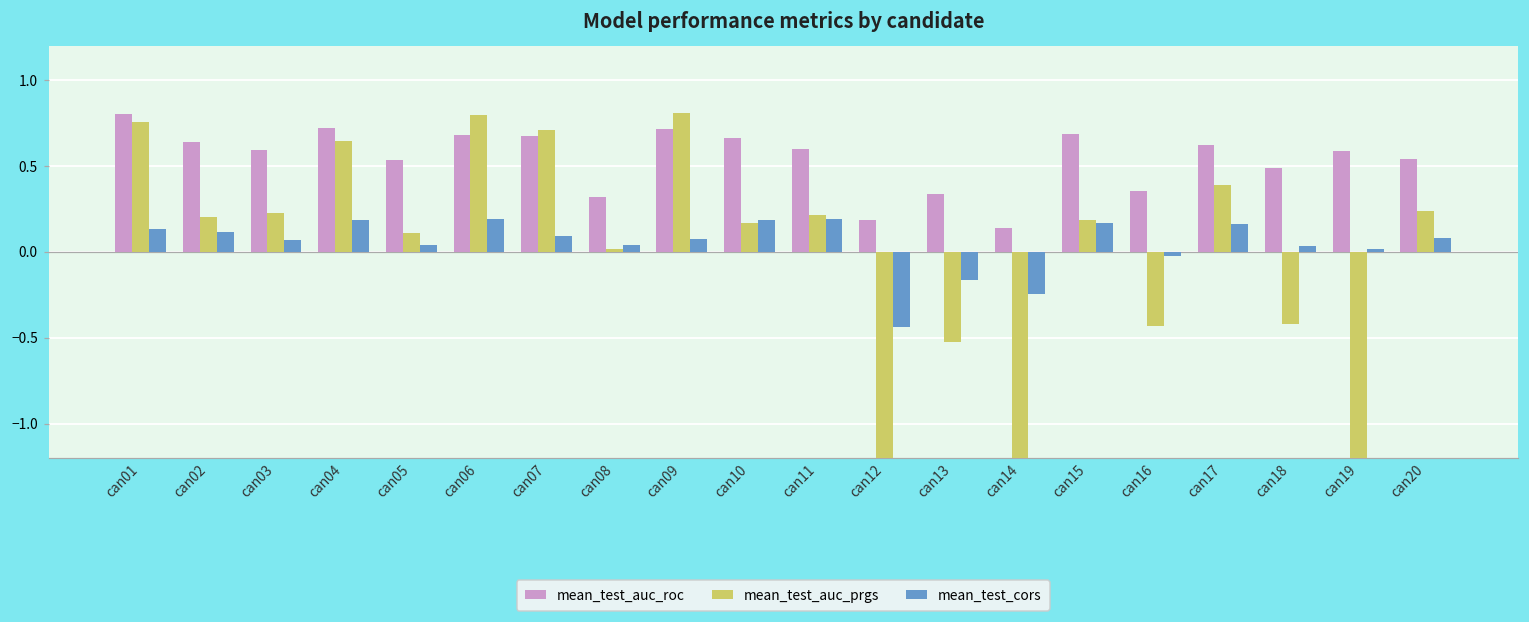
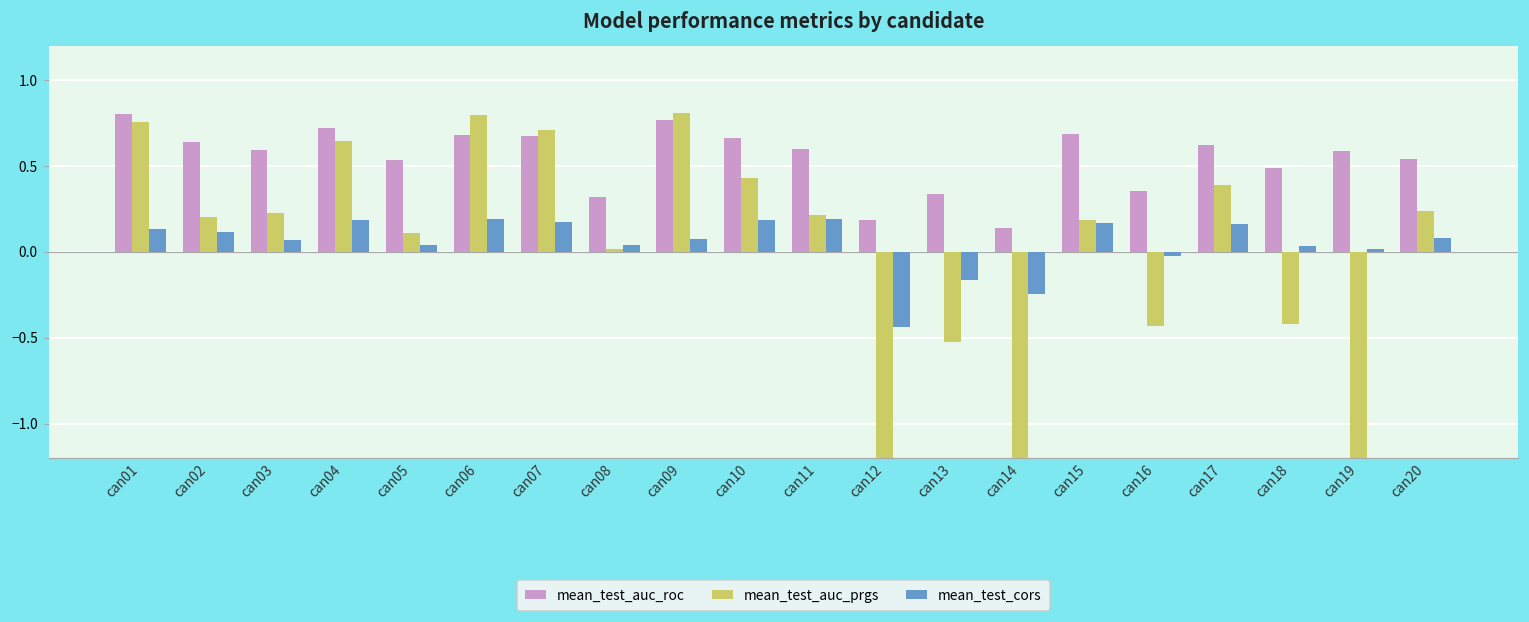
  {
    "mean_test_auc_roc": {
      "can01": 0.80,
      "can02": 0.64,
      "can03": 0.59,
      "can04": 0.72,
      "can05": 0.54,
      "can06": 0.68,
      "can07": 0.68,
      "can08": 0.32,
-     "can09": 0.71,
+     "can09": 0.77,
      "can10": 0.66,
      "can11": 0.60,
      "can12": 0.19,
      "can13": 0.34,
      "can14": 0.14,
      "can15": 0.69,
      "can16": 0.36,
      "can17": 0.62,
      "can18": 0.49,
      "can19": 0.59,
      "can20": 0.54
    },
    "mean_test_auc_prgs": {
      "can01": 0.76,
      "can02": 0.20,
      "can03": 0.23,
      "can04": 0.64,
      "can05": 0.11,
      "can06": 0.80,
      "can07": 0.71,
      "can08": 0.02,
      "can09": 0.81,
-     "can10": 0.17,
+     "can10": 0.43,
      "can11": 0.21,
      "can13": -0.52,
      "can15": 0.18,
      "can16": -0.43,
      "can17": 0.39,
      "can18": -0.42,
      "can20": 0.24
    },
    "mean_test_cors": {
      "can01": 0.14,
      "can02": 0.12,
      "can03": 0.07,
      "can04": 0.19,
      "can05": 0.04,
      "can06": 0.19,
-     "can07": 0.09,
+     "can07": 0.17,
      "can08": 0.04,
      "can09": 0.07,
      "can10": 0.19,
      "can11": 0.19,
      "can12": -0.44,
      "can13": -0.16,
      "can14": -0.24,
      "can15": 0.17,
      "can16": -0.03,
      "can17": 0.16,
      "can18": 0.03,
      "can19": 0.02,
      "can20": 0.08
    }
  }
